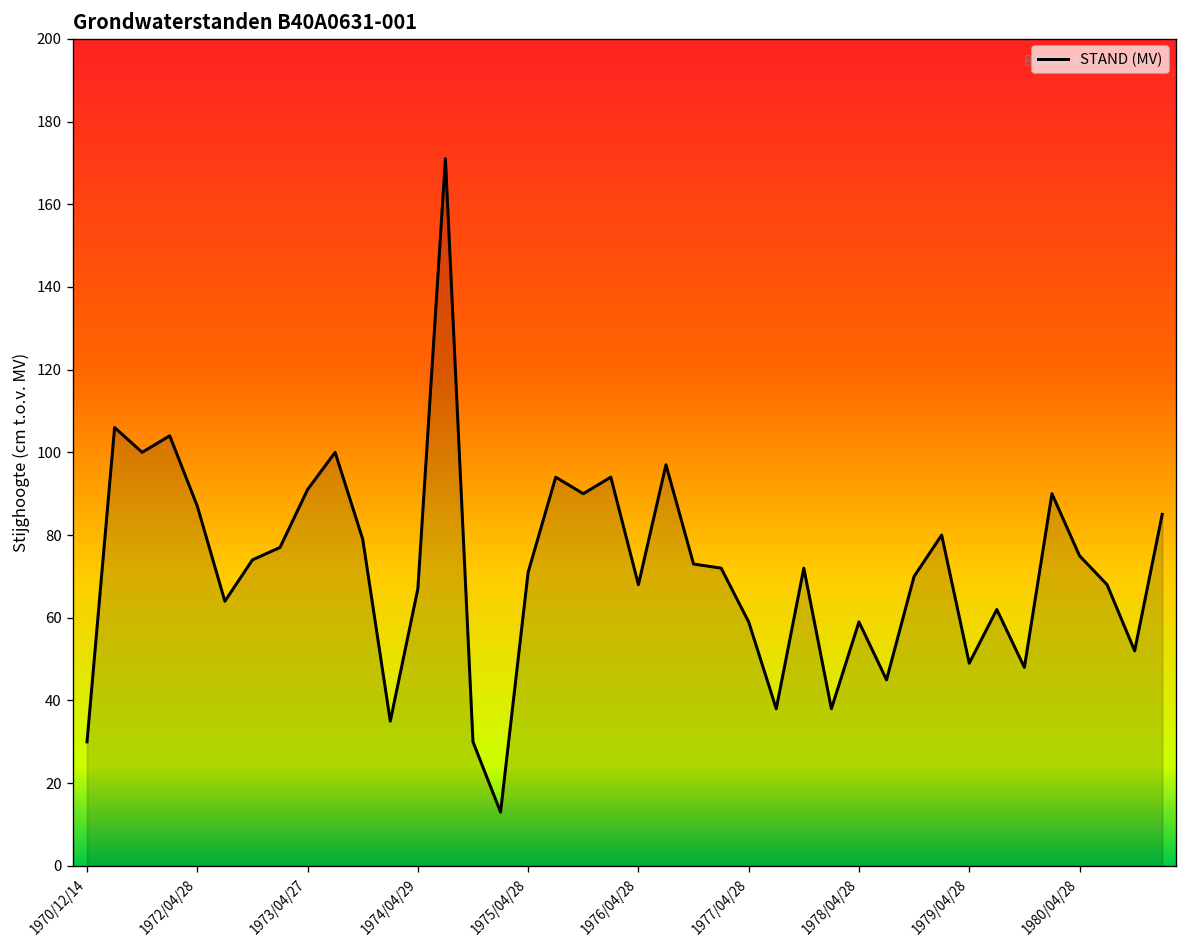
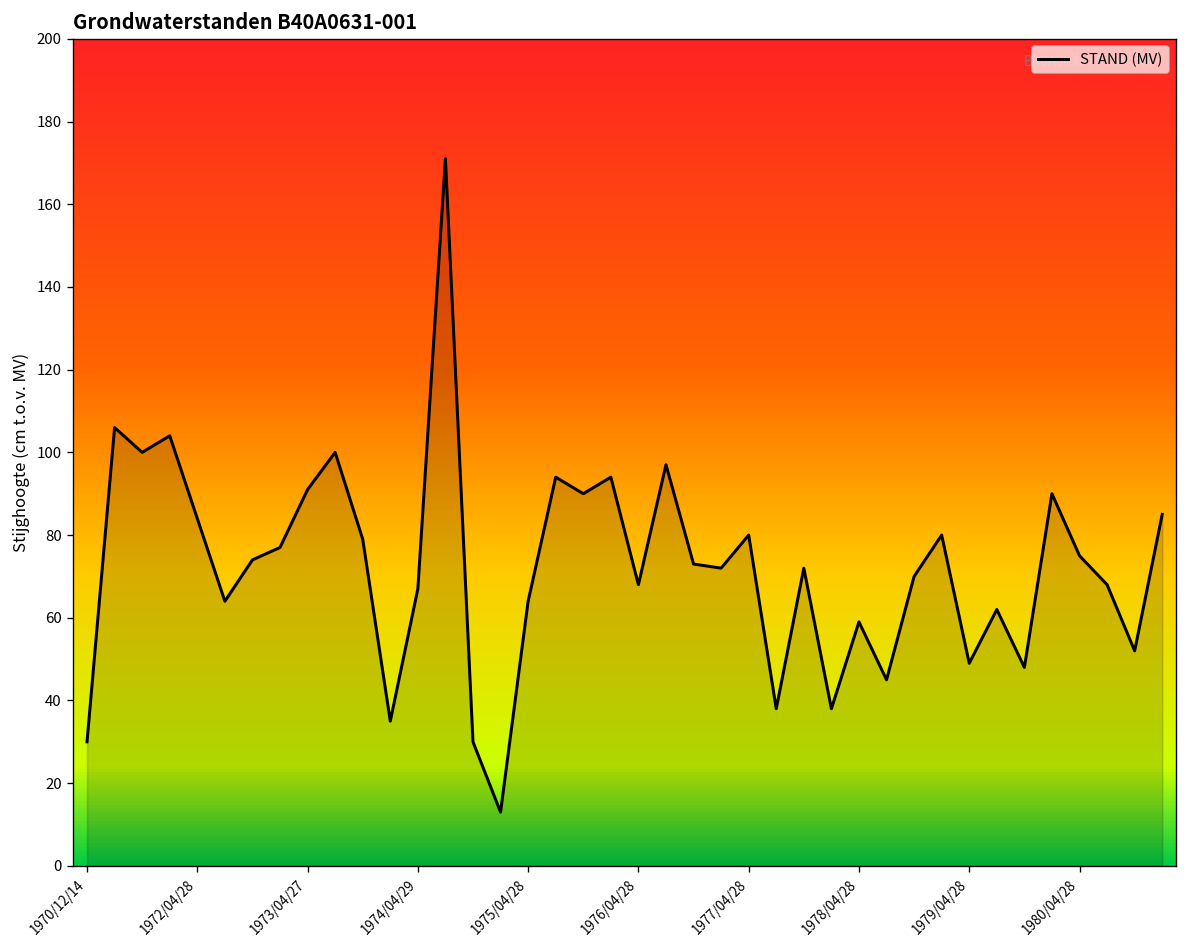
  {
    "1970/12/14": 30,
-   "1972/04/28": 87,
+   "1972/04/28": 84,
    "1973/04/27": 91,
    "1974/04/29": 67,
-   "1975/04/28": 71,
+   "1975/04/28": 64,
    "1976/04/28": 68,
-   "1977/04/28": 59,
+   "1977/04/28": 80,
    "1978/04/28": 59,
    "1979/04/28": 49,
    "1980/04/28": 75
  }
